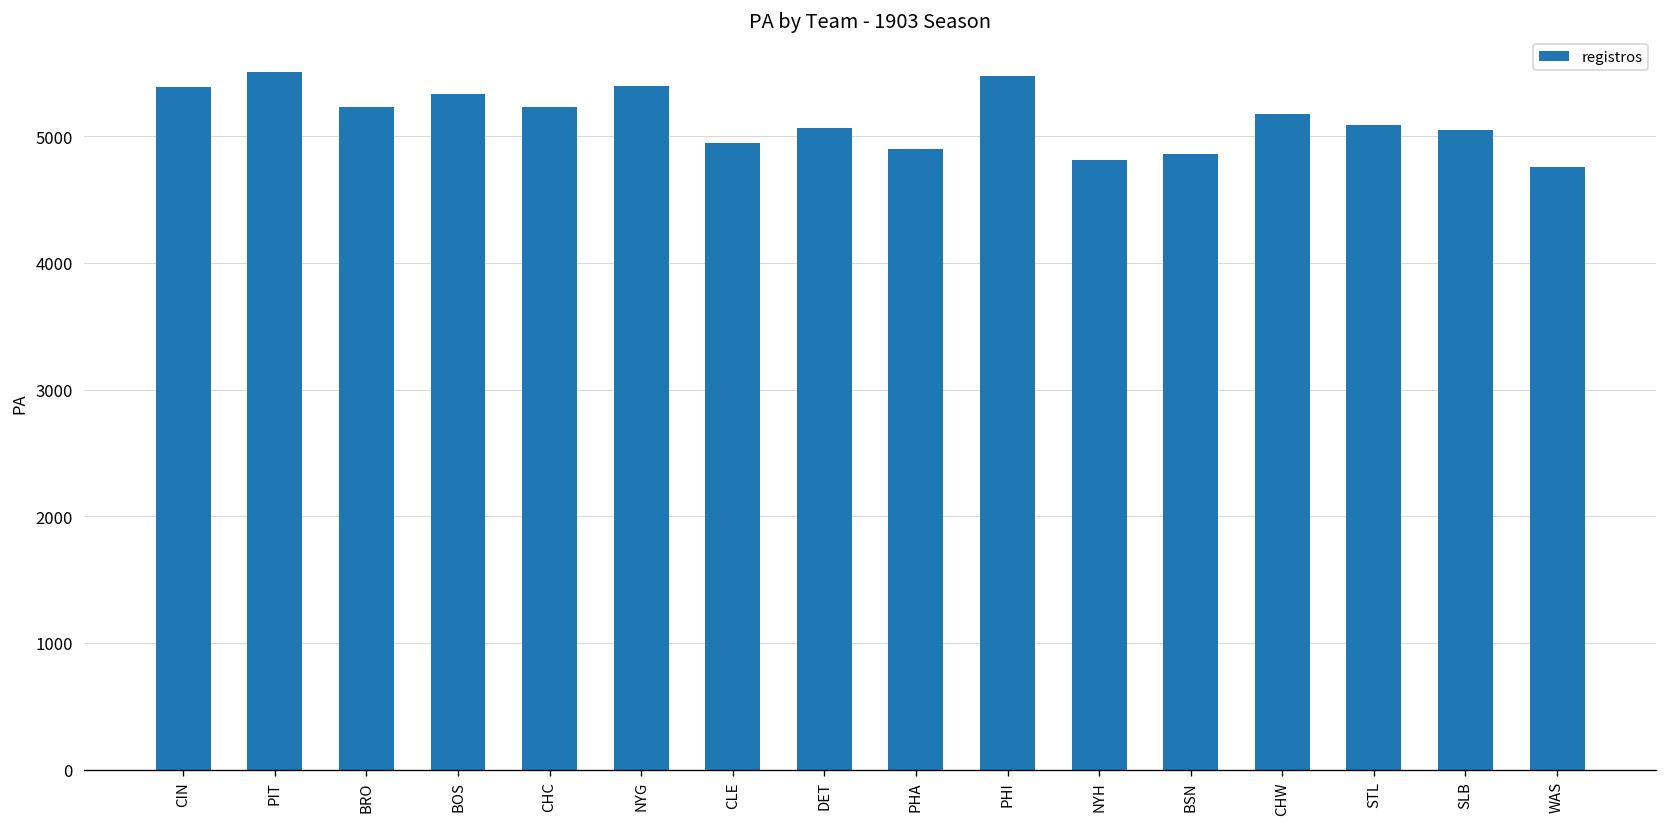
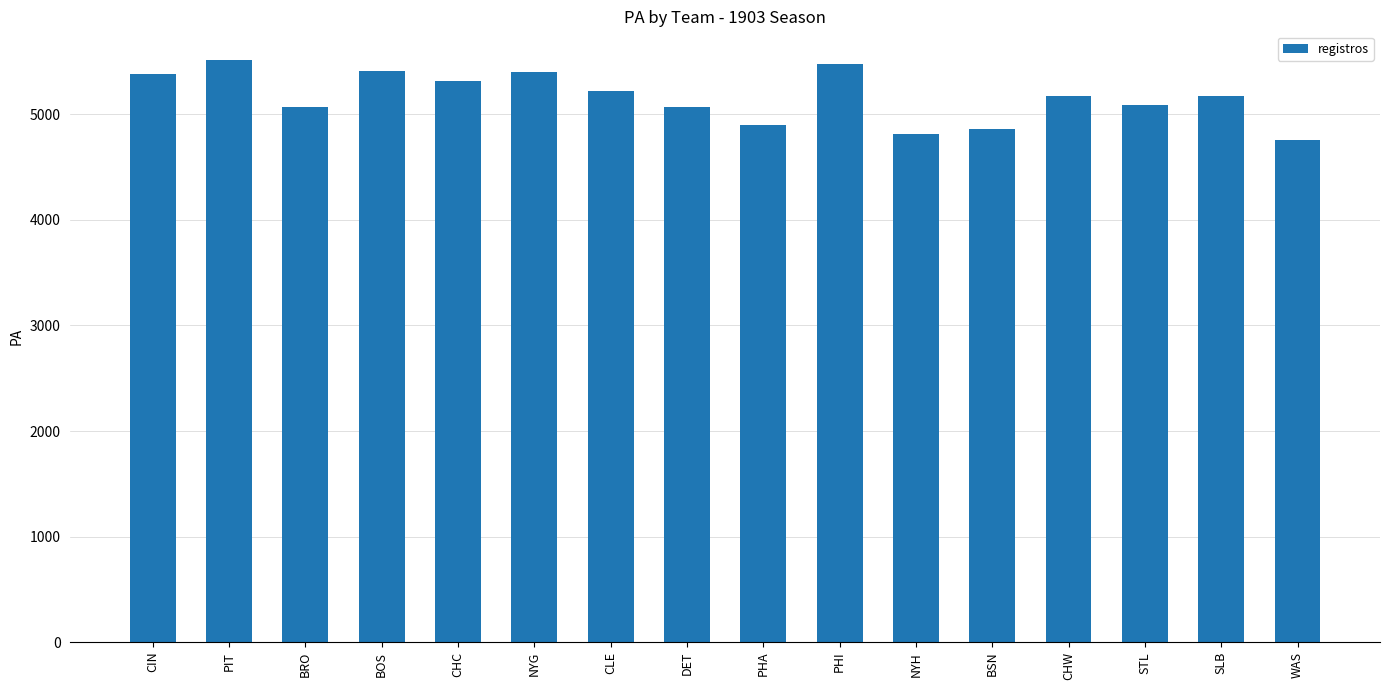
  {
    "CIN": 5390,
    "PIT": 5510,
-   "BRO": 5230,
-   "BOS": 5330,
-   "CHC": 5230,
+   "BRO": 5070,
+   "BOS": 5410,
+   "CHC": 5320,
    "NYG": 5400,
-   "CLE": 4940,
+   "CLE": 5230,
    "DET": 5070,
    "PHA": 4900,
    "PHI": 5480,
    "NYH": 4820,
    "BSN": 4860,
    "CHW": 5180,
    "STL": 5090,
-   "SLB": 5050,
+   "SLB": 5170,
    "WAS": 4760
  }
